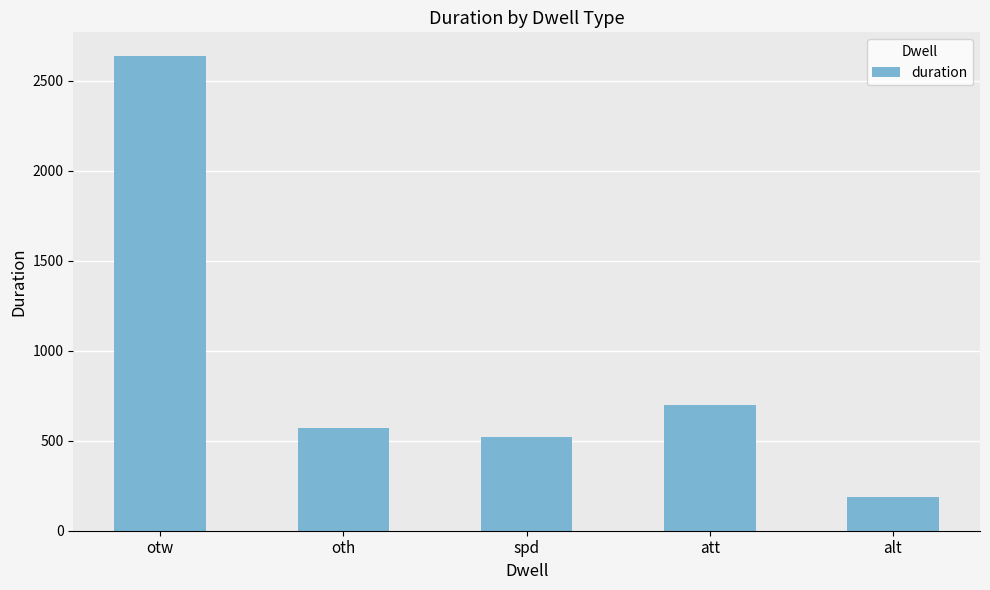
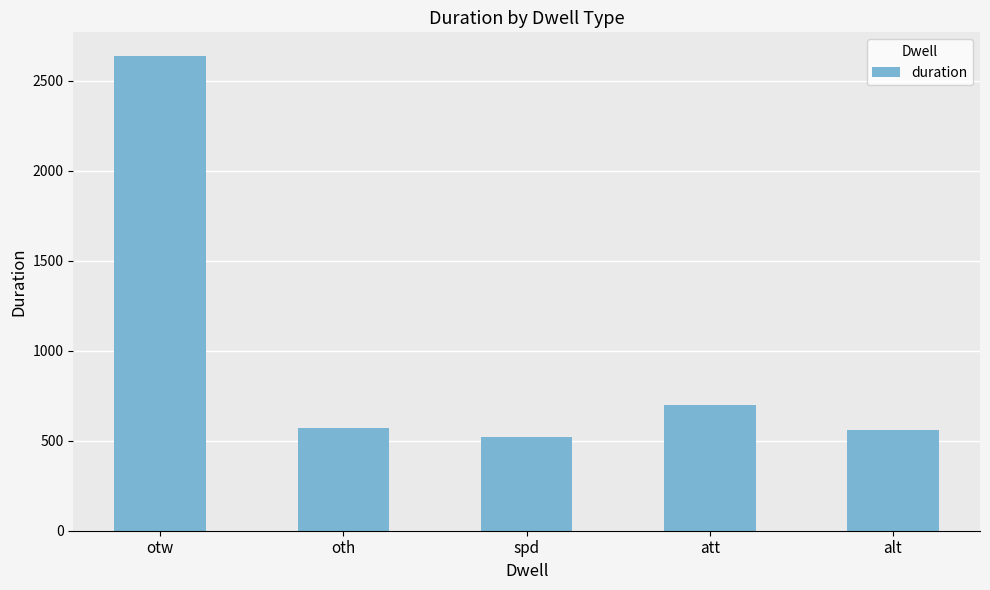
  {
    "otw": 2640,
    "oth": 570,
    "spd": 520,
    "att": 700,
-   "alt": 190
+   "alt": 560
  }
